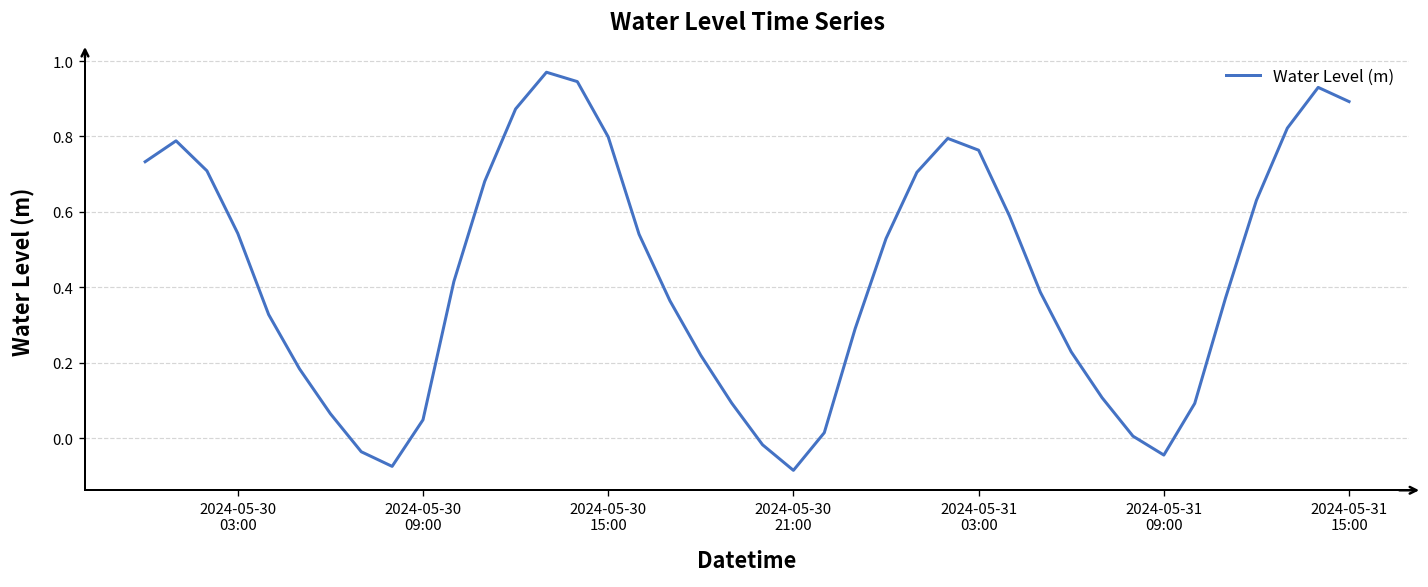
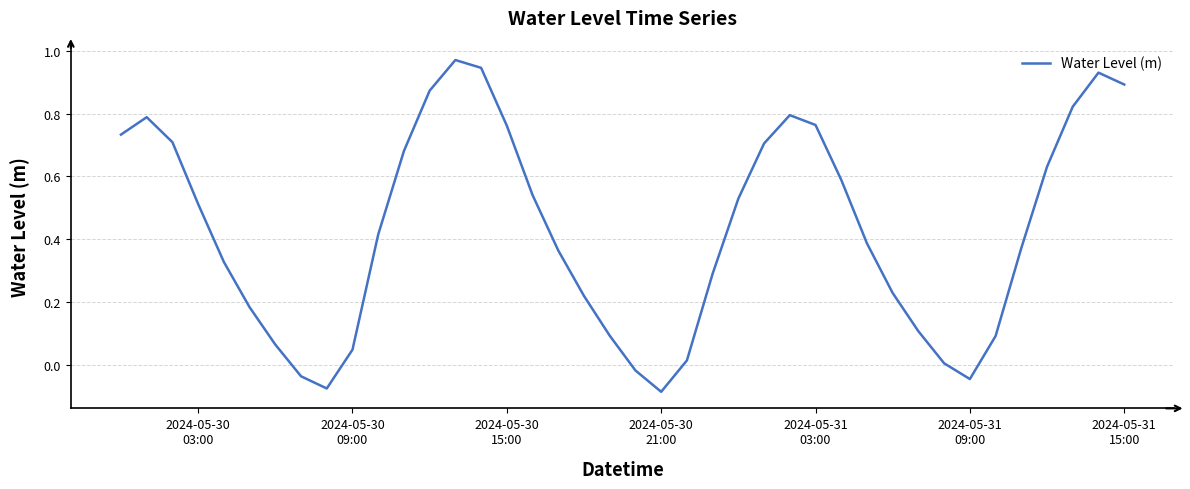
  {
-   "2024-05-30 03:00": 0.54,
+   "2024-05-30 03:00": 0.51,
    "2024-05-30 09:00": 0.05,
-   "2024-05-30 15:00": 0.80,
+   "2024-05-30 15:00": 0.76,
    "2024-05-30 21:00": -0.09,
    "2024-05-31 03:00": 0.76,
    "2024-05-31 09:00": -0.04,
    "2024-05-31 15:00": 0.89
  }
